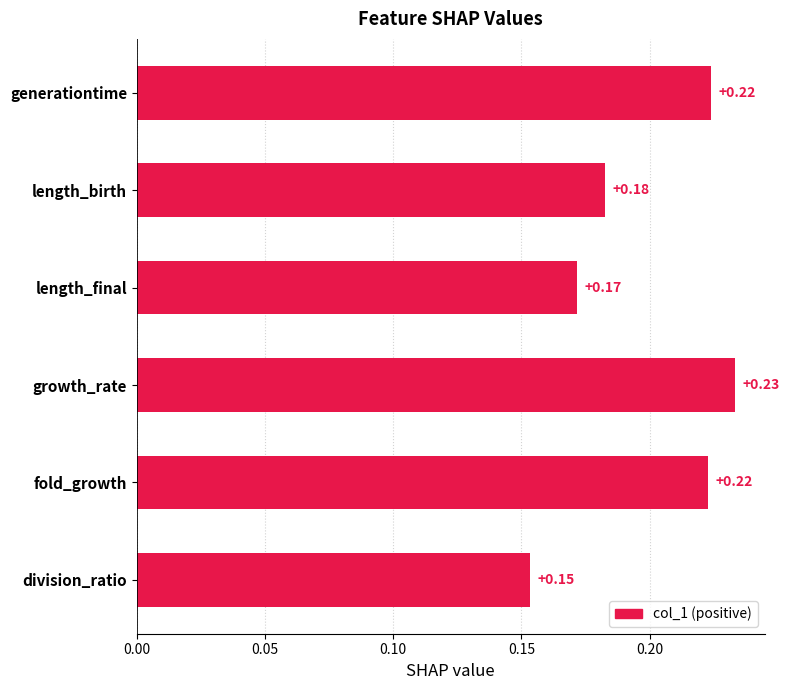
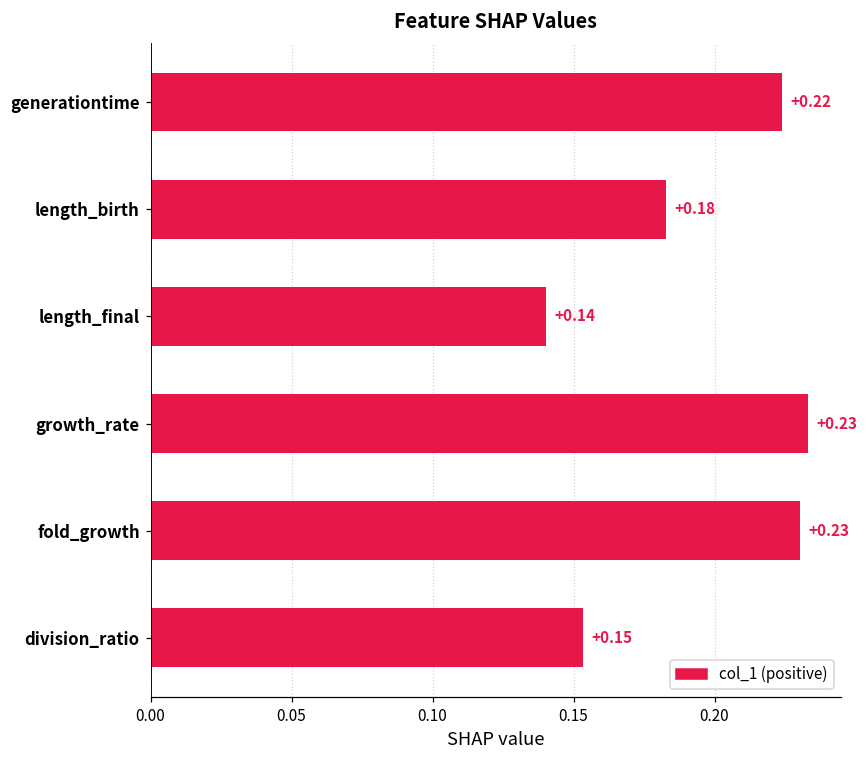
  {
    "generationtime": "+0.22",
    "length_birth": "+0.18",
-   "length_final": "+0.17",
+   "length_final": "+0.14",
    "growth_rate": "+0.23",
-   "fold_growth": "+0.22",
+   "fold_growth": "+0.23",
    "division_ratio": "+0.15"
  }
